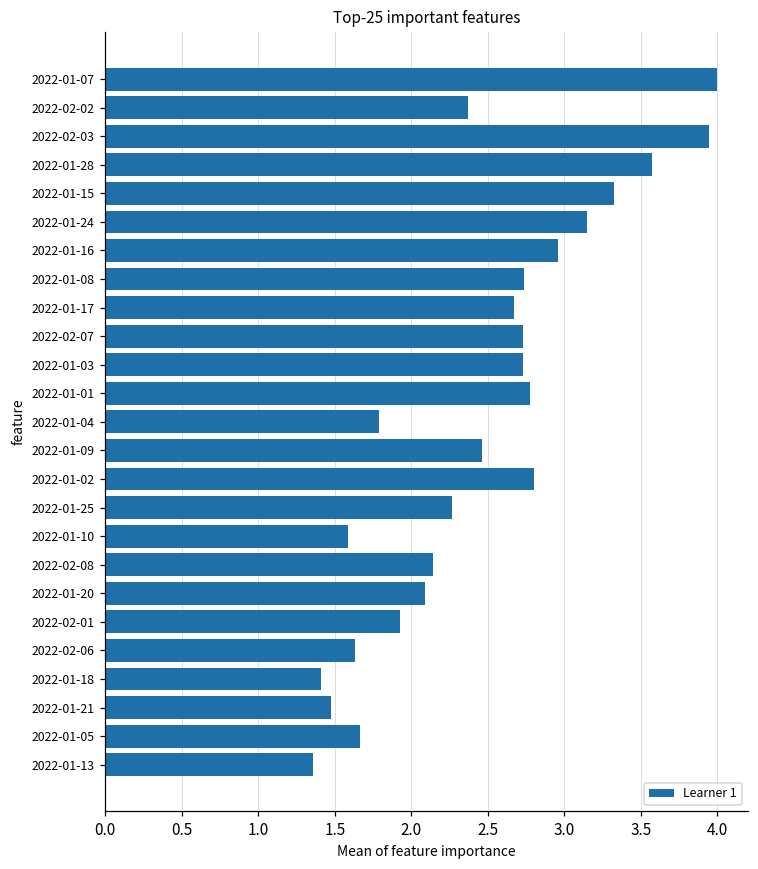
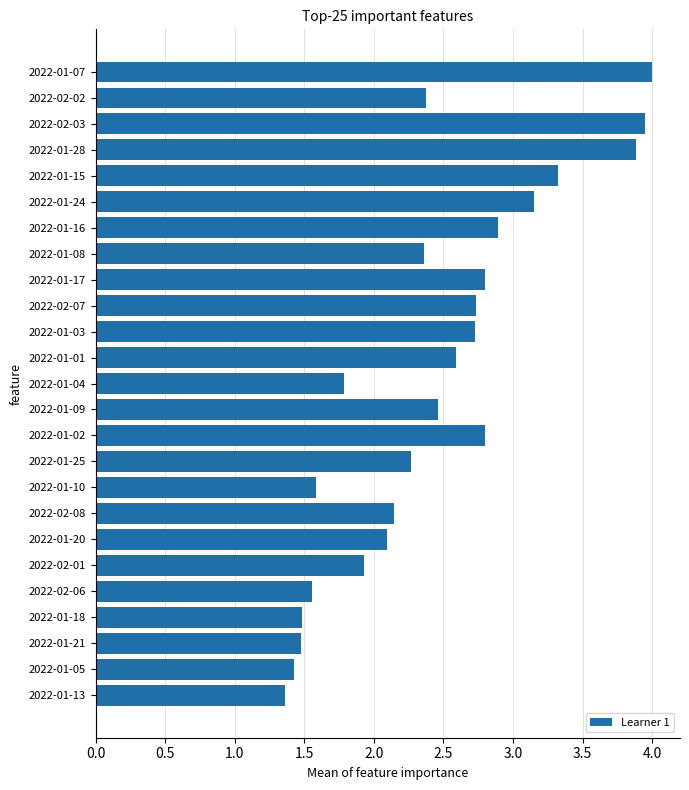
  {
    "2022-01-07": 4.00,
    "2022-02-02": 2.37,
    "2022-02-03": 3.95,
-   "2022-01-28": 3.57,
+   "2022-01-28": 3.88,
    "2022-01-15": 3.32,
    "2022-01-24": 3.15,
-   "2022-01-16": 2.96,
-   "2022-01-08": 2.73,
-   "2022-01-17": 2.67,
+   "2022-01-16": 2.89,
+   "2022-01-08": 2.36,
+   "2022-01-17": 2.80,
    "2022-02-07": 2.73,
    "2022-01-03": 2.73,
-   "2022-01-01": 2.77,
+   "2022-01-01": 2.59,
    "2022-01-04": 1.79,
    "2022-01-09": 2.46,
    "2022-01-02": 2.80,
    "2022-01-25": 2.26,
    "2022-01-10": 1.58,
    "2022-02-08": 2.14,
    "2022-01-20": 2.09,
    "2022-02-01": 1.93,
-   "2022-02-06": 1.63,
-   "2022-01-18": 1.41,
+   "2022-02-06": 1.56,
+   "2022-01-18": 1.48,
    "2022-01-21": 1.47,
-   "2022-01-05": 1.66,
+   "2022-01-05": 1.43,
    "2022-01-13": 1.36
  }
